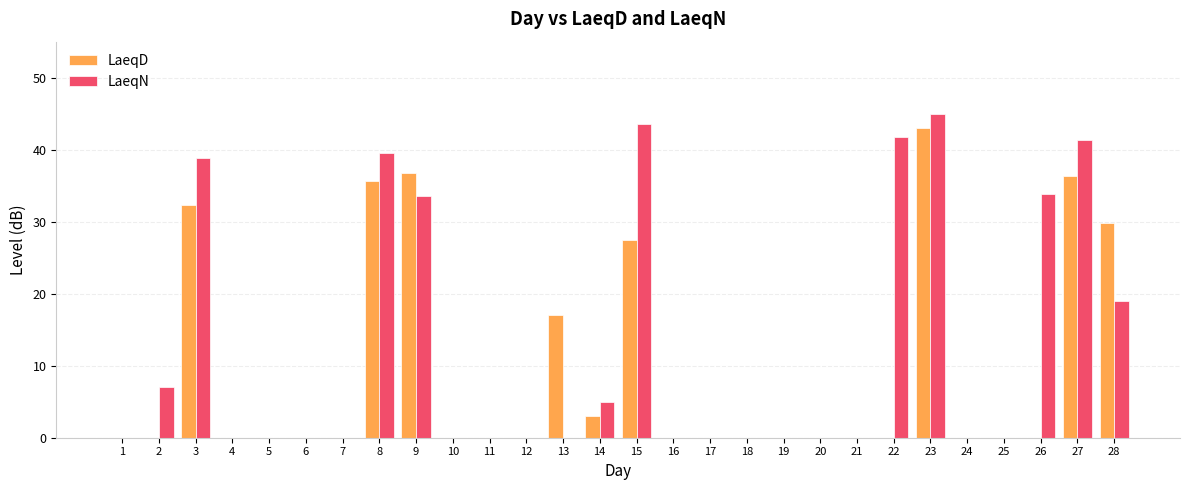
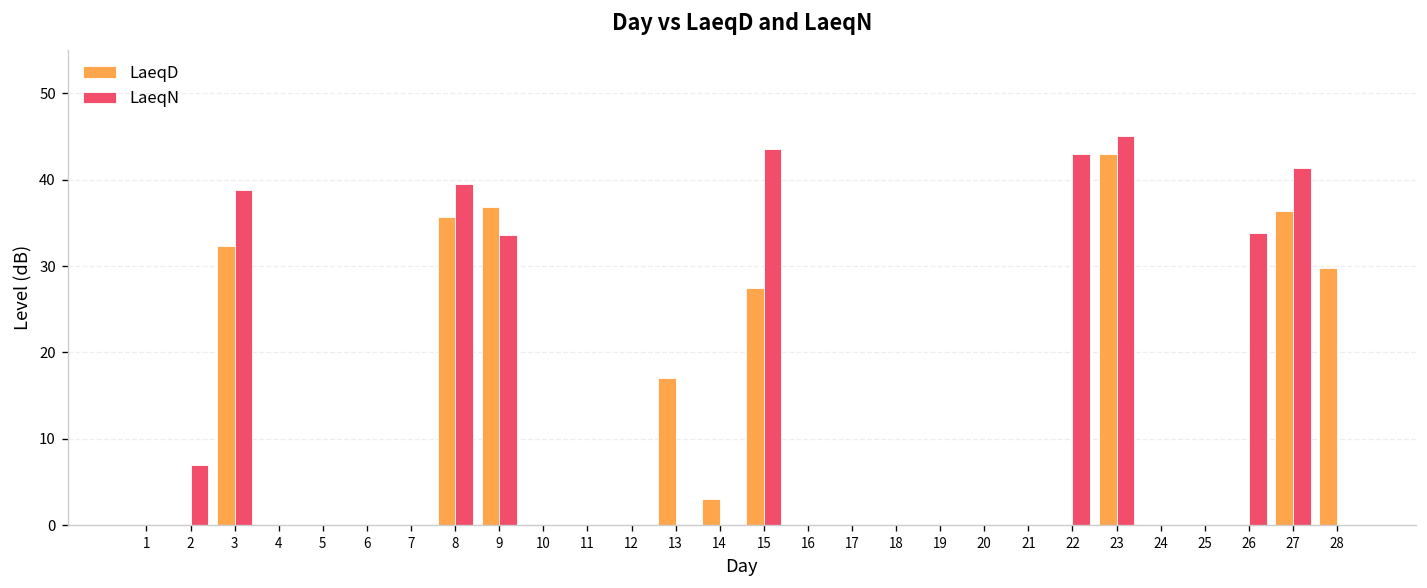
  {
    "LaeqD": {
      "1": 0,
      "2": 0,
      "3": 32,
      "4": 0,
      "5": 0,
      "6": 0,
      "7": 0,
      "8": 36,
      "9": 37,
      "10": 0,
      "11": 0,
      "12": 0,
      "13": 17,
      "14": 3,
      "15": 27,
      "16": 0,
      "17": 0,
      "18": 0,
      "19": 0,
      "20": 0,
      "21": 0,
      "22": 0,
      "23": 43,
      "24": 0,
      "25": 0,
      "26": 0,
      "27": 36,
      "28": 30
    },
    "LaeqN": {
      "1": 0,
      "2": 7,
      "3": 39,
      "4": 0,
      "5": 0,
      "6": 0,
      "7": 0,
      "8": 40,
      "9": 34,
      "10": 0,
      "11": 0,
      "12": 0,
      "13": 0,
-     "14": 5,
+     "14": 0,
      "15": 44,
      "16": 0,
      "17": 0,
      "18": 0,
      "19": 0,
      "20": 0,
      "21": 0,
-     "22": 42,
+     "22": 43,
      "23": 45,
      "24": 0,
      "25": 0,
      "26": 34,
      "27": 41,
-     "28": 19
+     "28": 0
    }
  }
